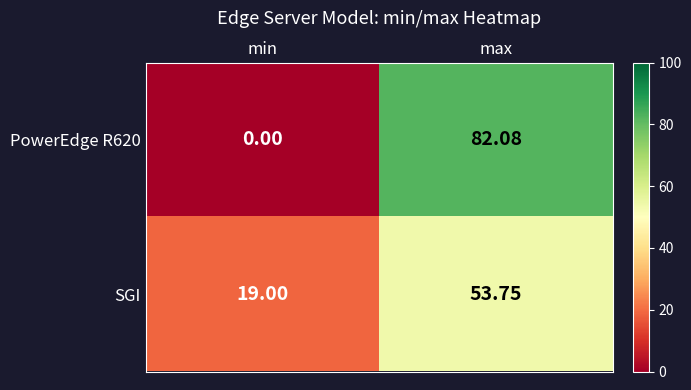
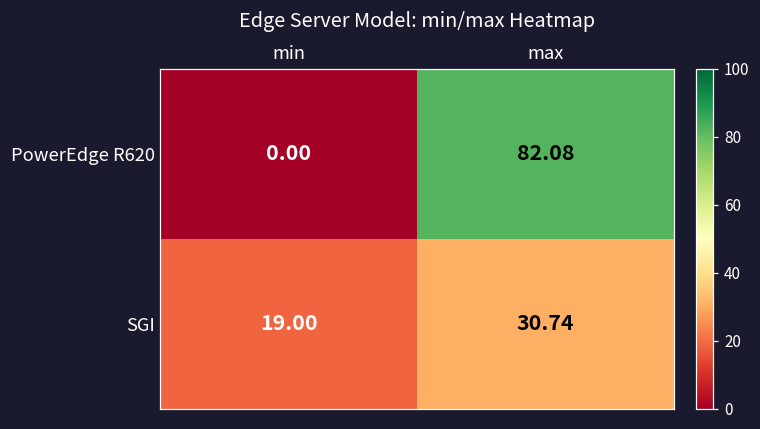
  {
    "PowerEdge R620": {
      "min": 0.00,
      "max": 82.08
    },
    "SGI": {
      "min": 19.00,
-     "max": 53.75
+     "max": 30.74
    }
  }
